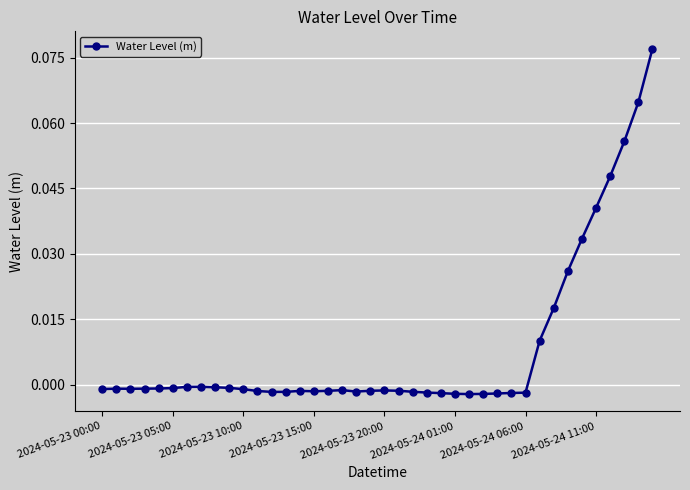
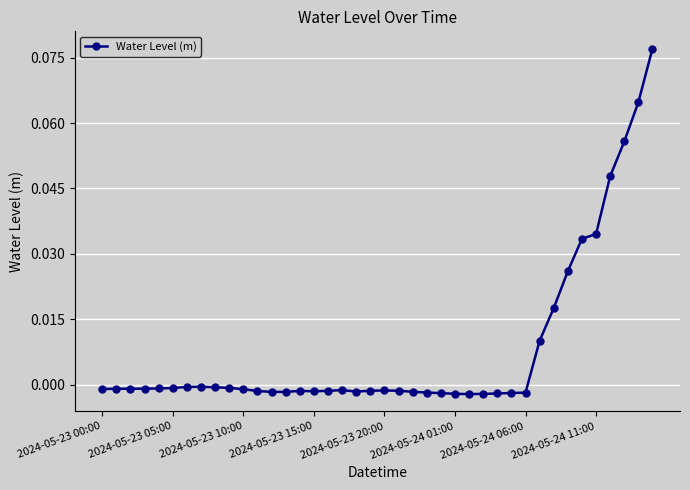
  {
    "2024-05-23 00:00": -0.001,
    "2024-05-23 05:00": -0.001,
    "2024-05-23 10:00": -0.001,
    "2024-05-23 15:00": -0.001,
    "2024-05-23 20:00": -0.001,
    "2024-05-24 01:00": -0.002,
    "2024-05-24 06:00": -0.002,
-   "2024-05-24 11:00": 0.041
+   "2024-05-24 11:00": 0.035
  }
